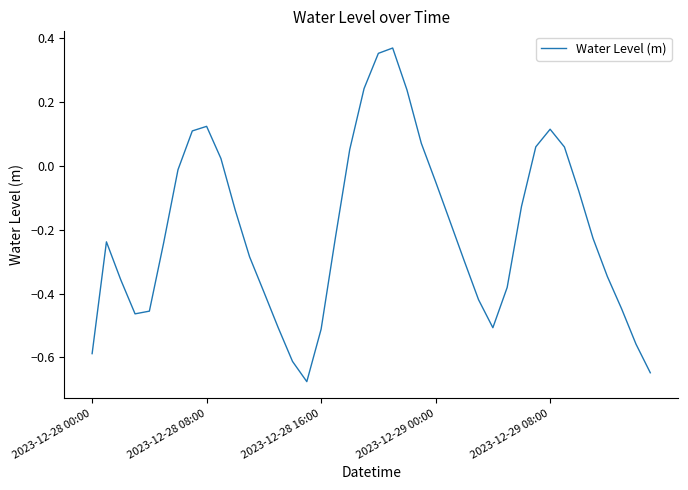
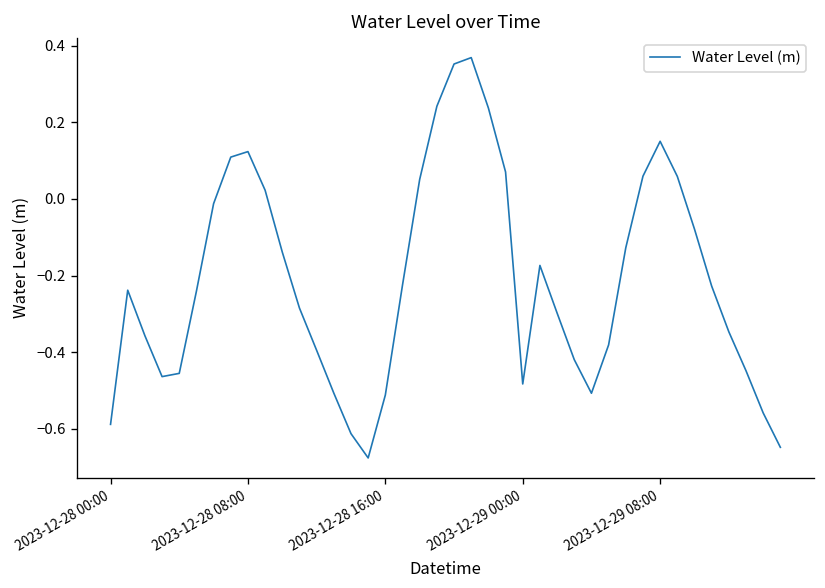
  {
    "2023-12-28 00:00": -0.59,
    "2023-12-28 08:00": 0.12,
    "2023-12-28 16:00": -0.51,
-   "2023-12-29 00:00": -0.05,
-   "2023-12-29 08:00": 0.11
+   "2023-12-29 00:00": -0.48,
+   "2023-12-29 08:00": 0.15
  }
